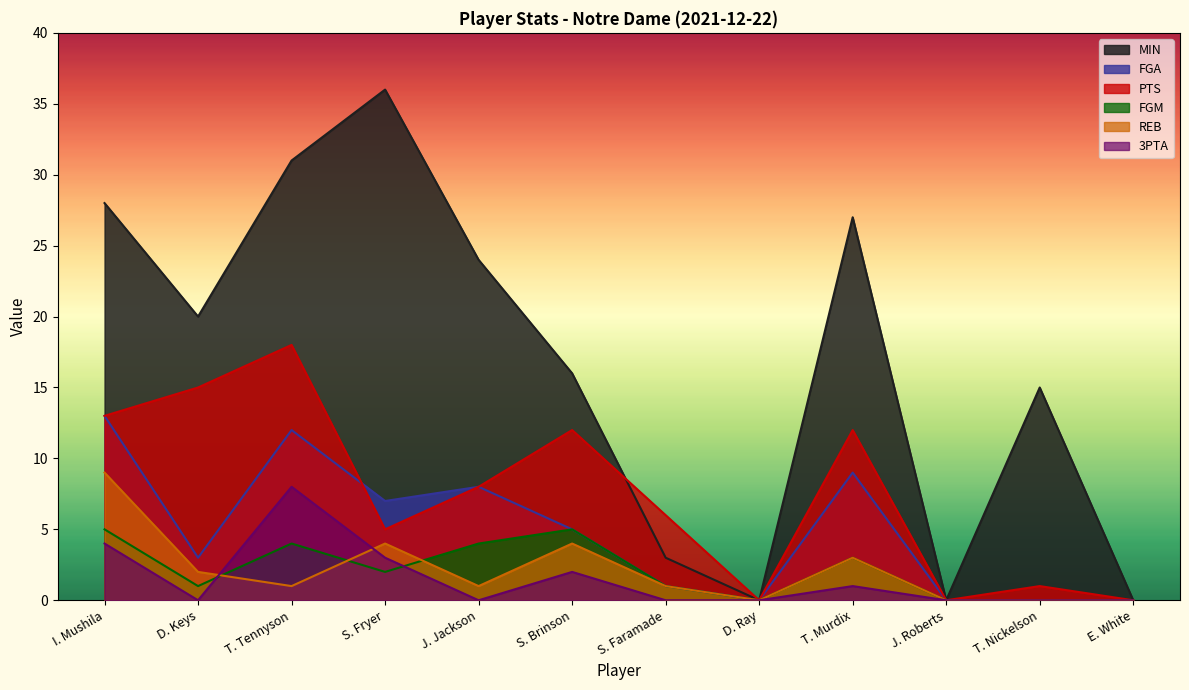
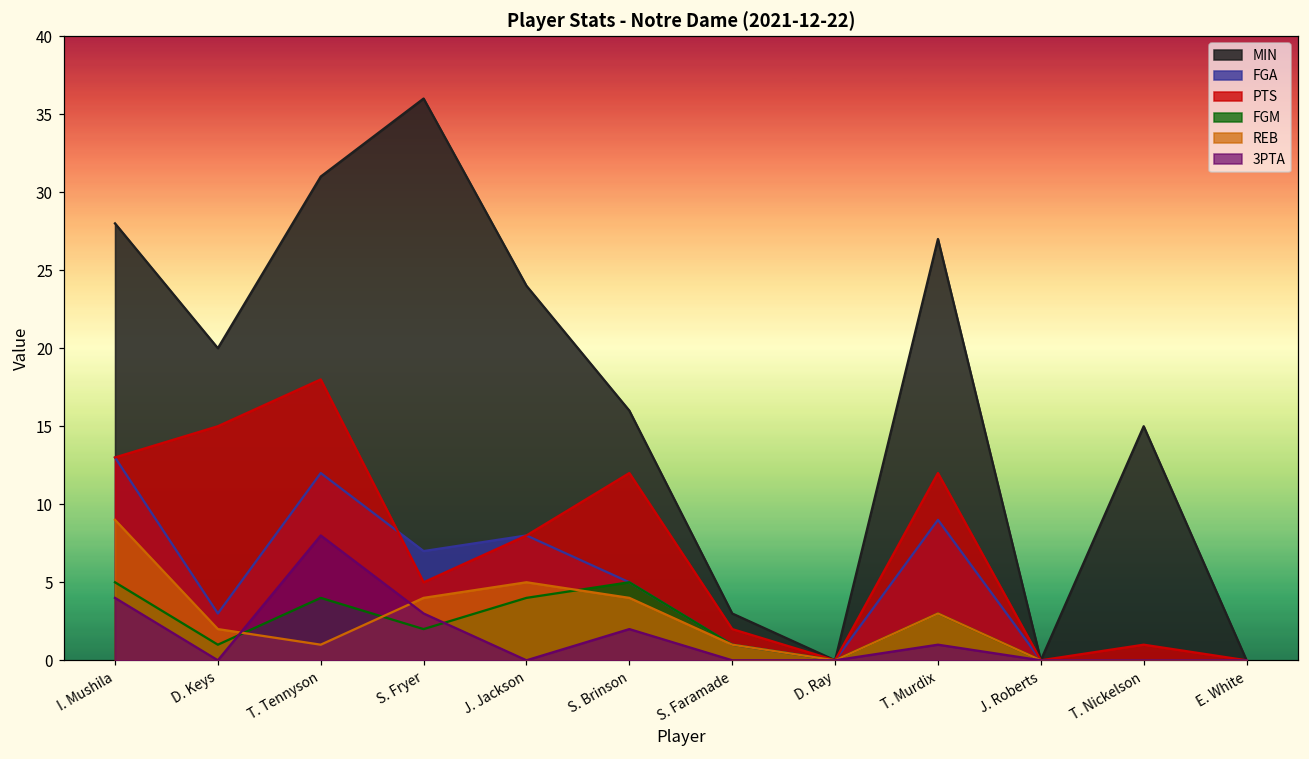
  {
    "MIN": {
      "I. Mushila": 28,
      "D. Keys": 20,
      "T. Tennyson": 31,
      "S. Fryer": 36,
      "J. Jackson": 24,
      "S. Brinson": 16,
      "S. Faramade": 3,
      "T. Murdix": 27,
      "T. Nickelson": 15
    },
    "FGA": {
      "D. Keys": 3,
      "T. Tennyson": 12,
      "S. Fryer": 7,
      "T. Murdix": 9
    },
    "PTS": {
      "D. Keys": 15,
      "T. Tennyson": 18,
      "S. Fryer": 5,
      "S. Brinson": 12,
-     "S. Faramade": 6,
+     "S. Faramade": 2,
      "T. Murdix": 12,
      "T. Nickelson": 1
    },
    "FGM": {
      "I. Mushila": 5,
      "D. Keys": 1,
      "T. Tennyson": 4,
      "S. Fryer": 2,
      "J. Jackson": 4
    },
    "REB": {
      "I. Mushila": 9,
      "D. Keys": 2,
      "T. Tennyson": 1,
      "S. Fryer": 4,
-     "J. Jackson": 1,
+     "J. Jackson": 5,
      "S. Brinson": 4
    },
    "3PTA": {
      "I. Mushila": 4,
      "D. Keys": 0,
      "T. Tennyson": 8,
      "S. Fryer": 3,
      "J. Jackson": 0,
      "S. Brinson": 2,
      "S. Faramade": 0,
      "T. Murdix": 1
    }
  }
